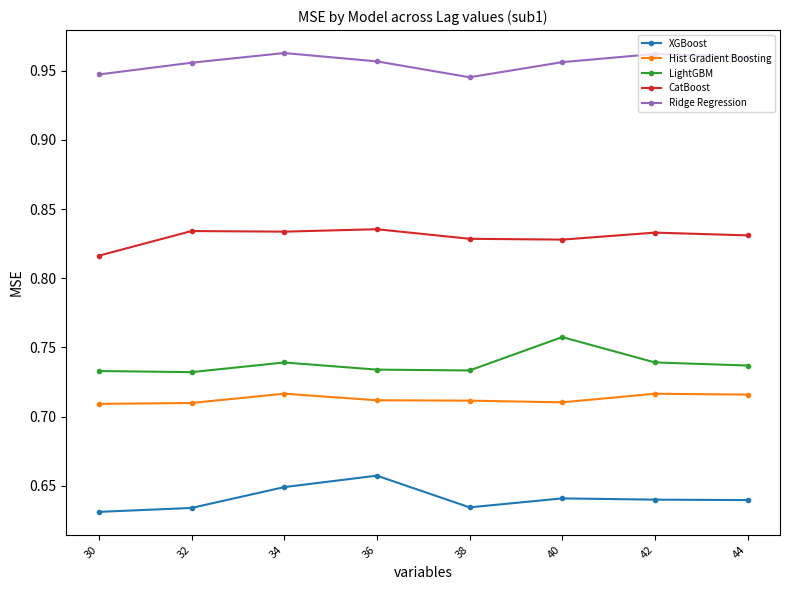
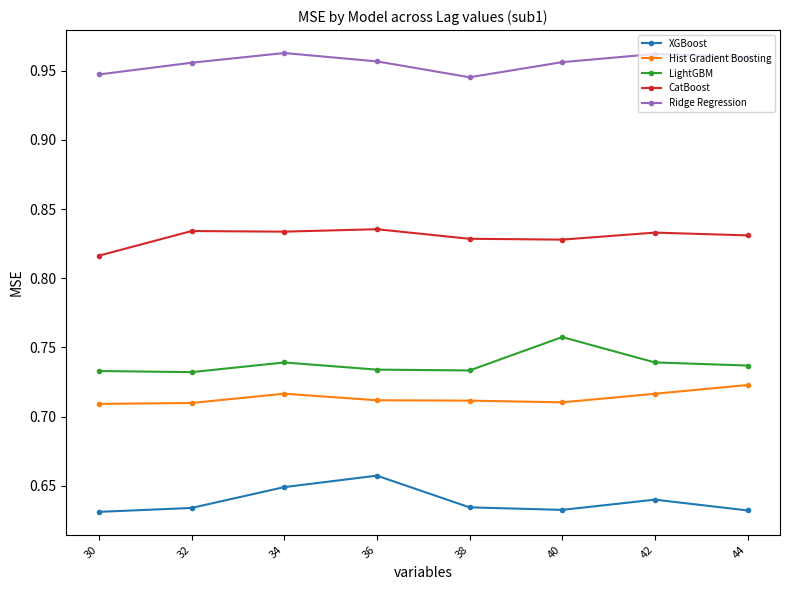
  {
    "XGBoost": {
      "30": 0.631,
      "32": 0.634,
      "34": 0.649,
      "36": 0.657,
      "38": 0.634,
-     "40": 0.641,
+     "40": 0.633,
      "42": 0.640,
-     "44": 0.640
+     "44": 0.632
    },
    "Hist Gradient Boosting": {
      "30": 0.709,
      "32": 0.710,
      "34": 0.717,
      "36": 0.712,
      "38": 0.712,
      "40": 0.710,
      "42": 0.717,
-     "44": 0.716
+     "44": 0.723
    },
    "LightGBM": {
      "30": 0.733,
      "32": 0.732,
      "34": 0.739,
      "36": 0.734,
      "38": 0.733,
      "40": 0.757,
      "42": 0.739,
      "44": 0.737
    },
    "CatBoost": {
      "30": 0.816,
      "32": 0.834,
      "34": 0.834,
      "36": 0.835,
      "38": 0.829,
      "40": 0.828,
      "42": 0.833,
      "44": 0.831
    },
    "Ridge Regression": {
      "30": 0.947,
      "32": 0.956,
      "34": 0.963,
      "36": 0.957,
      "38": 0.945,
      "40": 0.956
    }
  }
